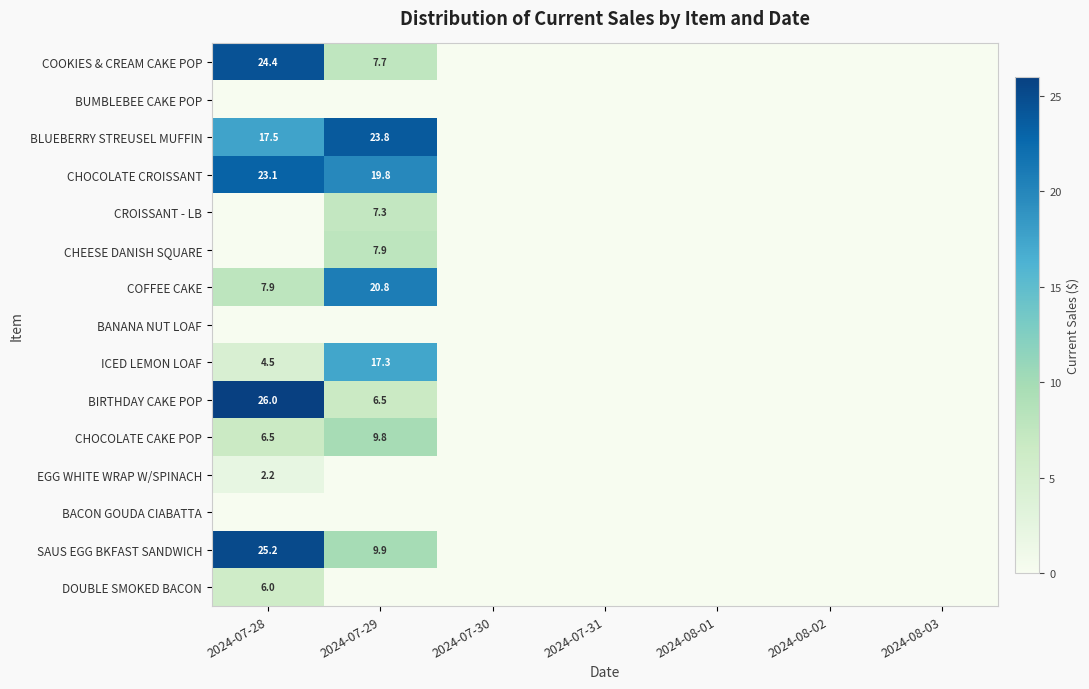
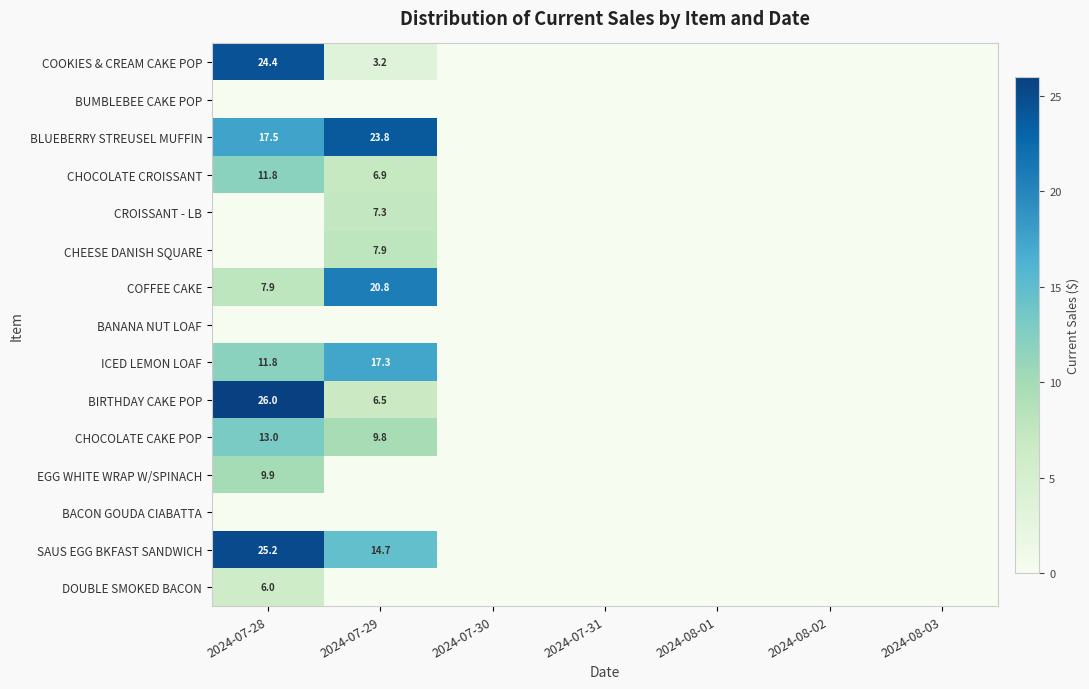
  {
    "COOKIES & CREAM CAKE POP": {
      "2024-07-28": 24.4,
-     "2024-07-29": 7.7
+     "2024-07-29": 3.2
    },
    "BLUEBERRY STREUSEL MUFFIN": {
      "2024-07-28": 17.5,
      "2024-07-29": 23.8
    },
    "CHOCOLATE CROISSANT": {
-     "2024-07-28": 23.1,
-     "2024-07-29": 19.8
+     "2024-07-28": 11.8,
+     "2024-07-29": 6.9
    },
    "CROISSANT - LB": {
      "2024-07-29": 7.3
    },
    "CHEESE DANISH SQUARE": {
      "2024-07-29": 7.9
    },
    "COFFEE CAKE": {
      "2024-07-28": 7.9,
      "2024-07-29": 20.8
    },
    "ICED LEMON LOAF": {
-     "2024-07-28": 4.5,
+     "2024-07-28": 11.8,
      "2024-07-29": 17.3
    },
    "BIRTHDAY CAKE POP": {
      "2024-07-28": 26.0,
      "2024-07-29": 6.5
    },
    "CHOCOLATE CAKE POP": {
-     "2024-07-28": 6.5,
+     "2024-07-28": 13.0,
      "2024-07-29": 9.8
    },
    "EGG WHITE WRAP W/SPINACH": {
-     "2024-07-28": 2.2
+     "2024-07-28": 9.9
    },
    "SAUS EGG BKFAST SANDWICH": {
      "2024-07-28": 25.2,
-     "2024-07-29": 9.9
+     "2024-07-29": 14.7
    },
    "DOUBLE SMOKED BACON": {
      "2024-07-28": 6.0
    }
  }
